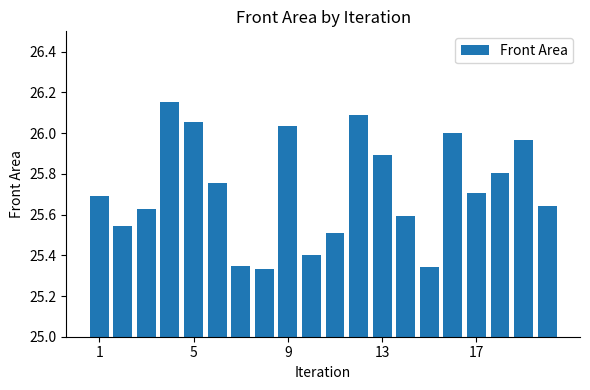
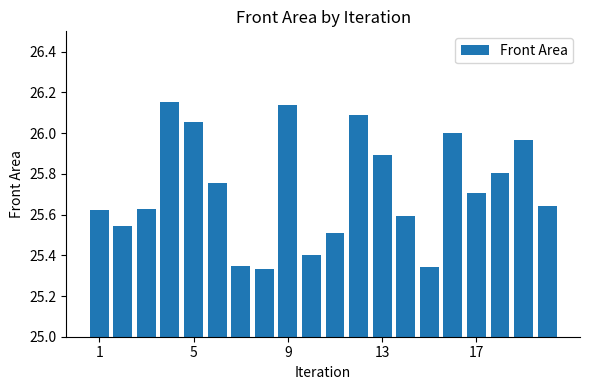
  {
-   "1": 25.69,
+   "1": 25.62,
    "5": 26.05,
-   "9": 26.03,
+   "9": 26.14,
    "13": 25.89,
    "17": 25.71
  }
